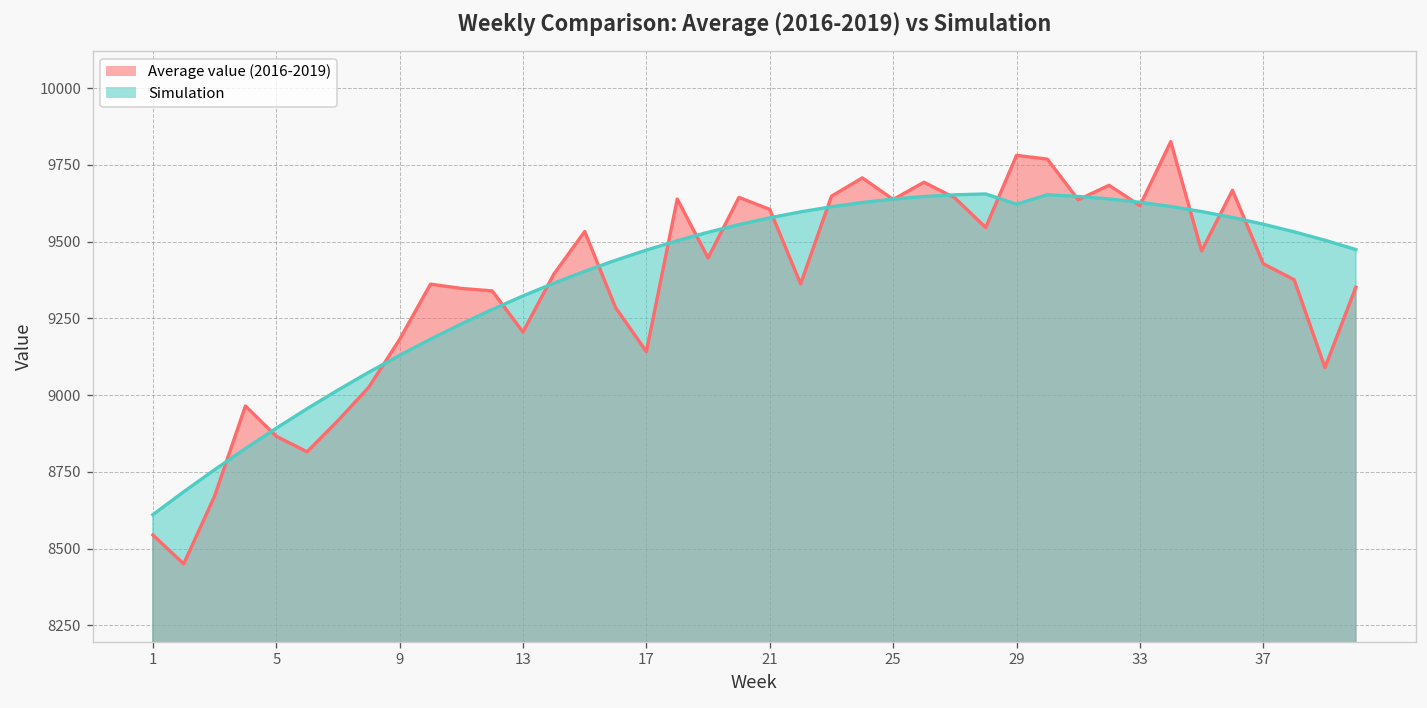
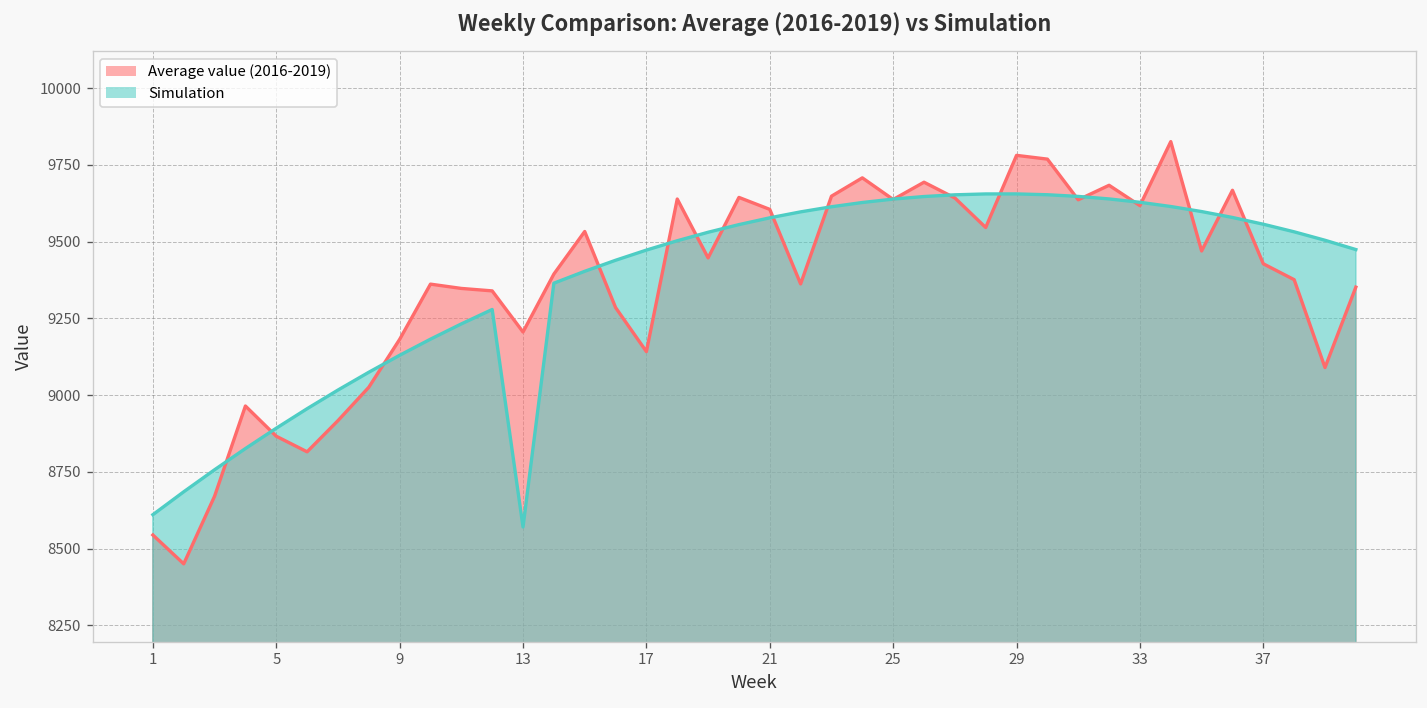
  {
    "Average value (2016-2019)": {
      "1": 8540,
      "5": 8870,
      "9": 9180,
      "13": 9210,
      "17": 9140,
      "21": 9610,
      "29": 9780,
      "33": 9620,
      "37": 9430
    },
    "Simulation": {
      "1": 8610,
      "5": 8890,
      "9": 9130,
-     "13": 9320,
+     "13": 8570,
      "17": 9470,
      "21": 9580,
-     "29": 9620,
+     "29": 9660,
      "33": 9630,
      "37": 9560
    }
  }
